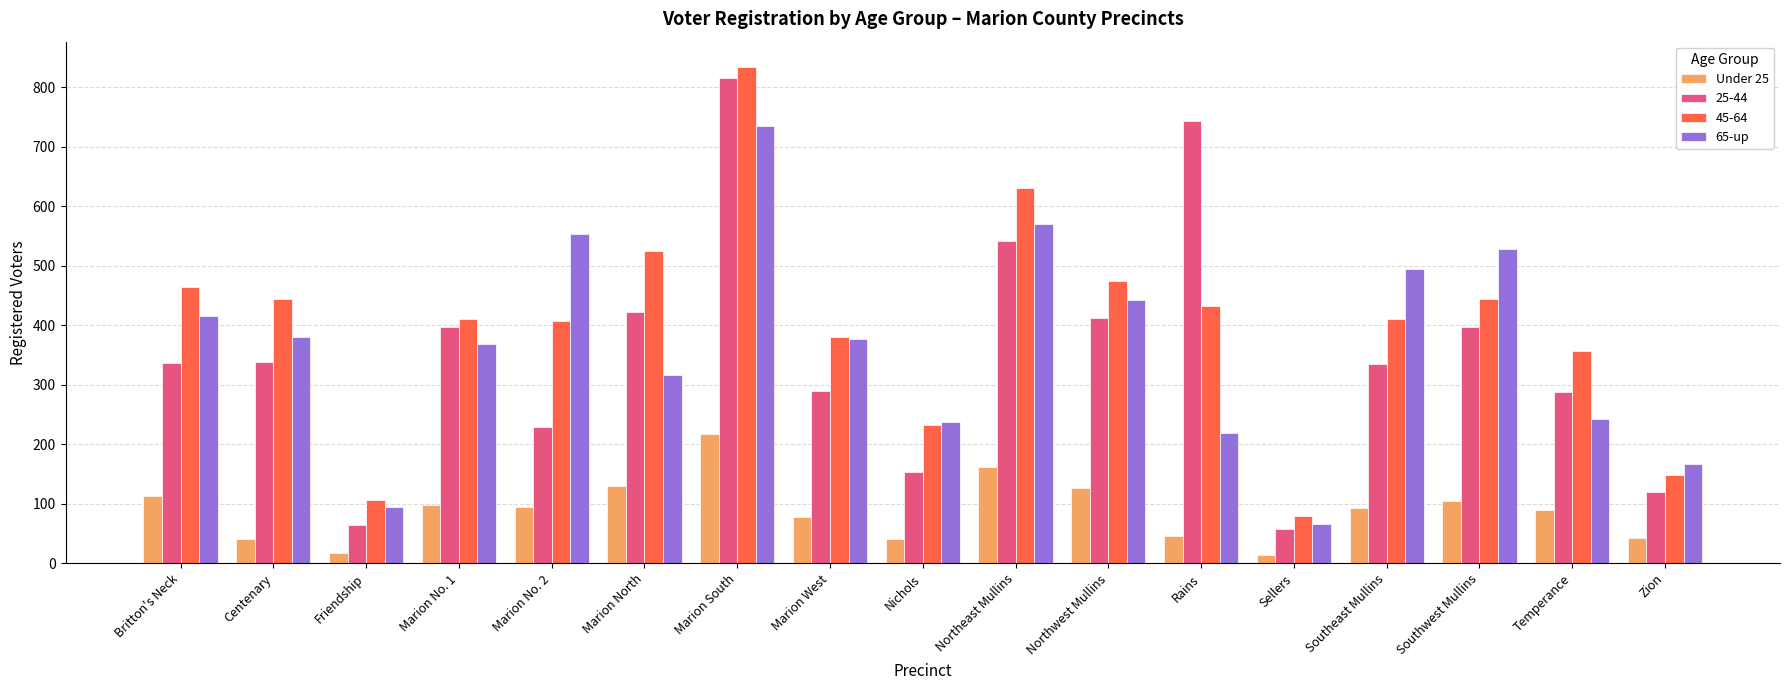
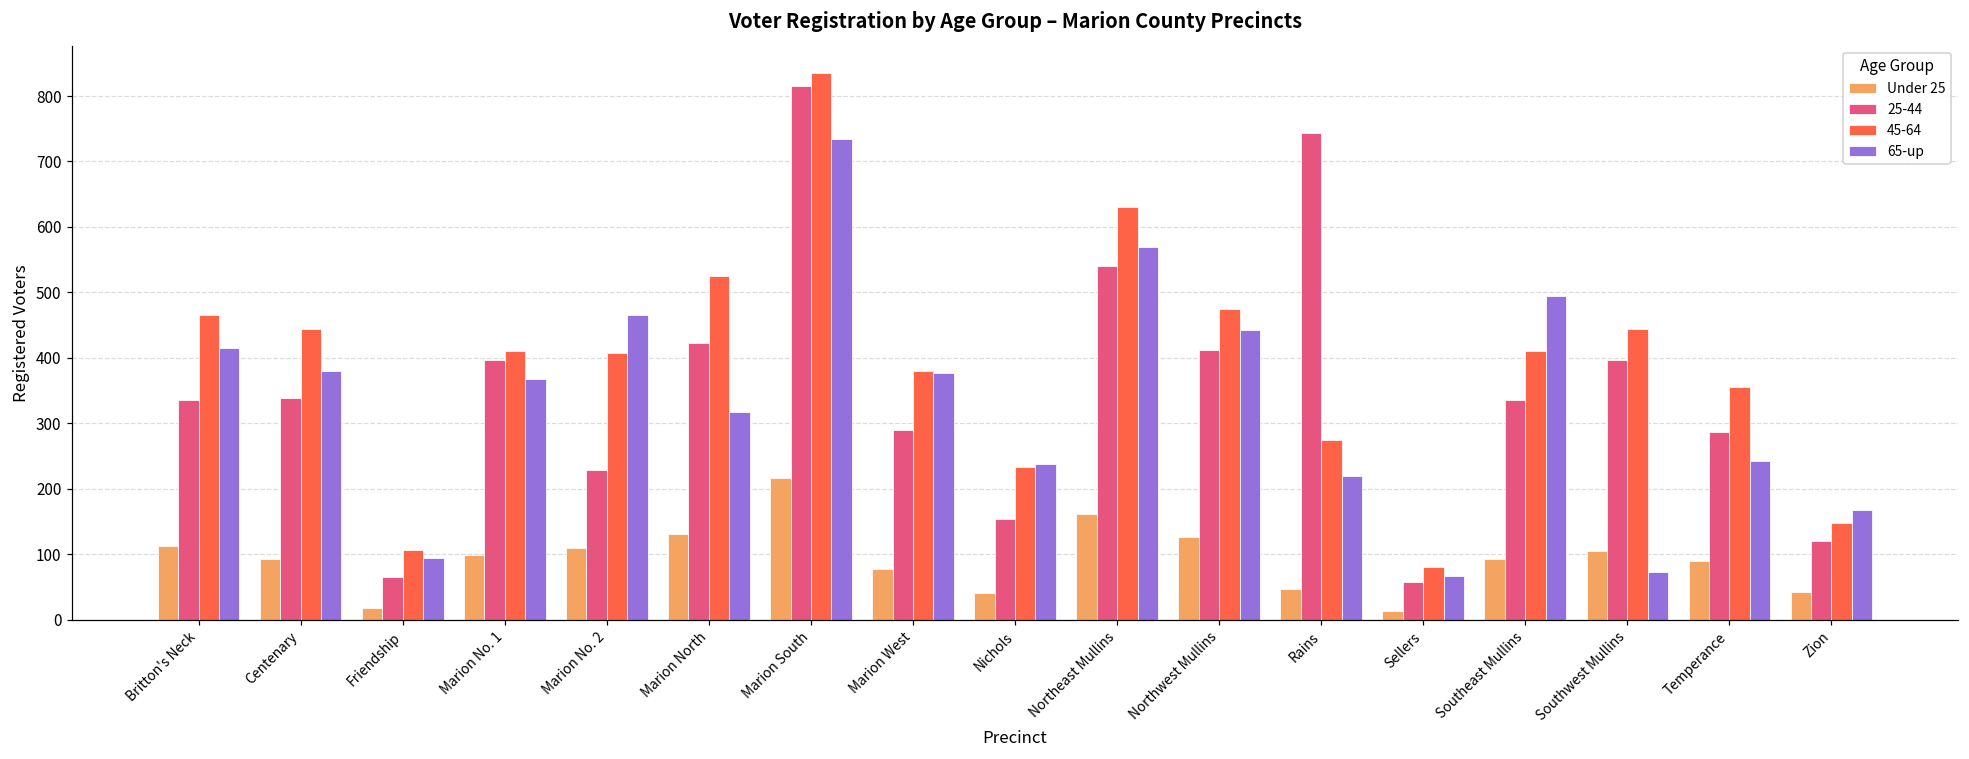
  {
    "Under 25": {
      "Britton's Neck": 110,
-     "Centenary": 40,
+     "Centenary": 90,
      "Friendship": 20,
      "Marion No. 1": 100,
-     "Marion No. 2": 100,
+     "Marion No. 2": 110,
      "Marion North": 130,
      "Marion South": 220,
      "Marion West": 80,
      "Nichols": 40,
      "Northeast Mullins": 160,
      "Northwest Mullins": 130,
      "Rains": 50,
      "Sellers": 10,
      "Southeast Mullins": 90,
      "Southwest Mullins": 100,
      "Temperance": 90,
      "Zion": 40
    },
    "25-44": {
      "Britton's Neck": 340,
      "Centenary": 340,
      "Friendship": 70,
      "Marion No. 1": 400,
      "Marion No. 2": 230,
      "Marion North": 420,
      "Marion South": 820,
      "Marion West": 290,
      "Nichols": 150,
      "Northeast Mullins": 540,
      "Northwest Mullins": 410,
      "Rains": 740,
      "Sellers": 60,
      "Southeast Mullins": 340,
      "Southwest Mullins": 400,
      "Temperance": 290,
      "Zion": 120
    },
    "45-64": {
      "Britton's Neck": 470,
      "Centenary": 440,
      "Friendship": 110,
      "Marion No. 1": 410,
      "Marion No. 2": 410,
      "Marion North": 530,
      "Marion South": 840,
      "Marion West": 380,
      "Nichols": 230,
      "Northeast Mullins": 630,
      "Northwest Mullins": 480,
-     "Rains": 430,
+     "Rains": 270,
      "Sellers": 80,
      "Southeast Mullins": 410,
      "Southwest Mullins": 440,
      "Temperance": 360,
      "Zion": 150
    },
    "65-up": {
      "Britton's Neck": 420,
      "Centenary": 380,
      "Friendship": 90,
      "Marion No. 1": 370,
-     "Marion No. 2": 550,
+     "Marion No. 2": 470,
      "Marion North": 320,
      "Marion South": 740,
      "Marion West": 380,
      "Nichols": 240,
      "Northeast Mullins": 570,
      "Northwest Mullins": 440,
      "Rains": 220,
      "Sellers": 70,
      "Southeast Mullins": 490,
-     "Southwest Mullins": 530,
+     "Southwest Mullins": 70,
      "Temperance": 240,
      "Zion": 170
    }
  }
